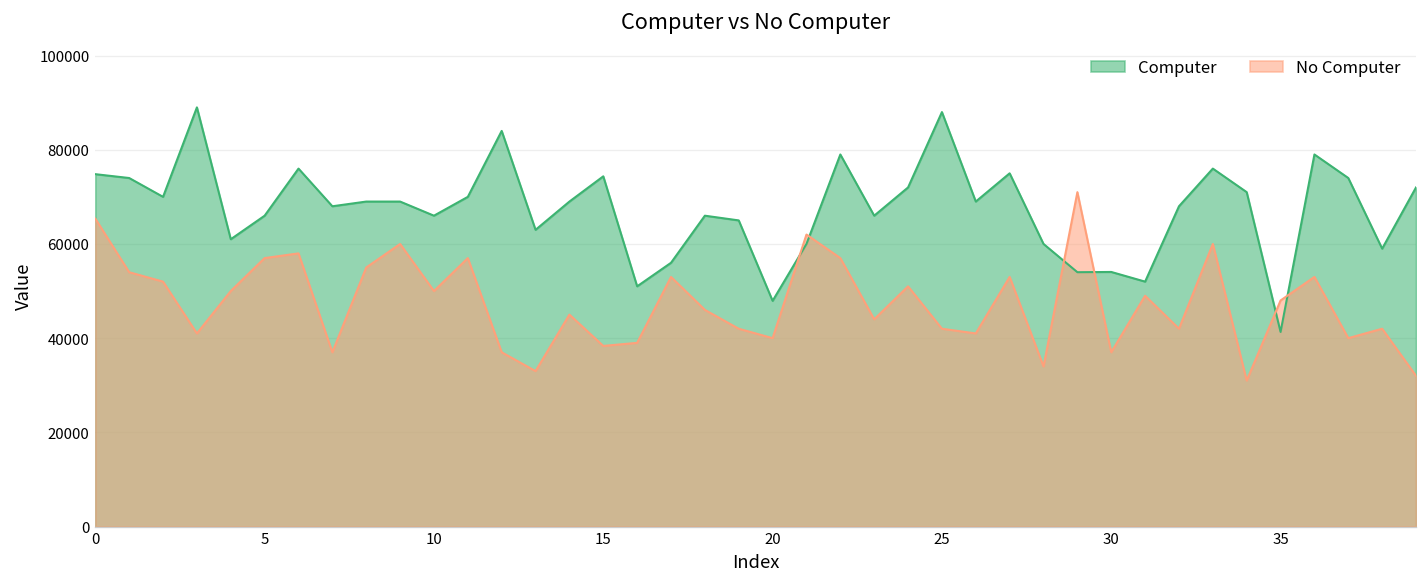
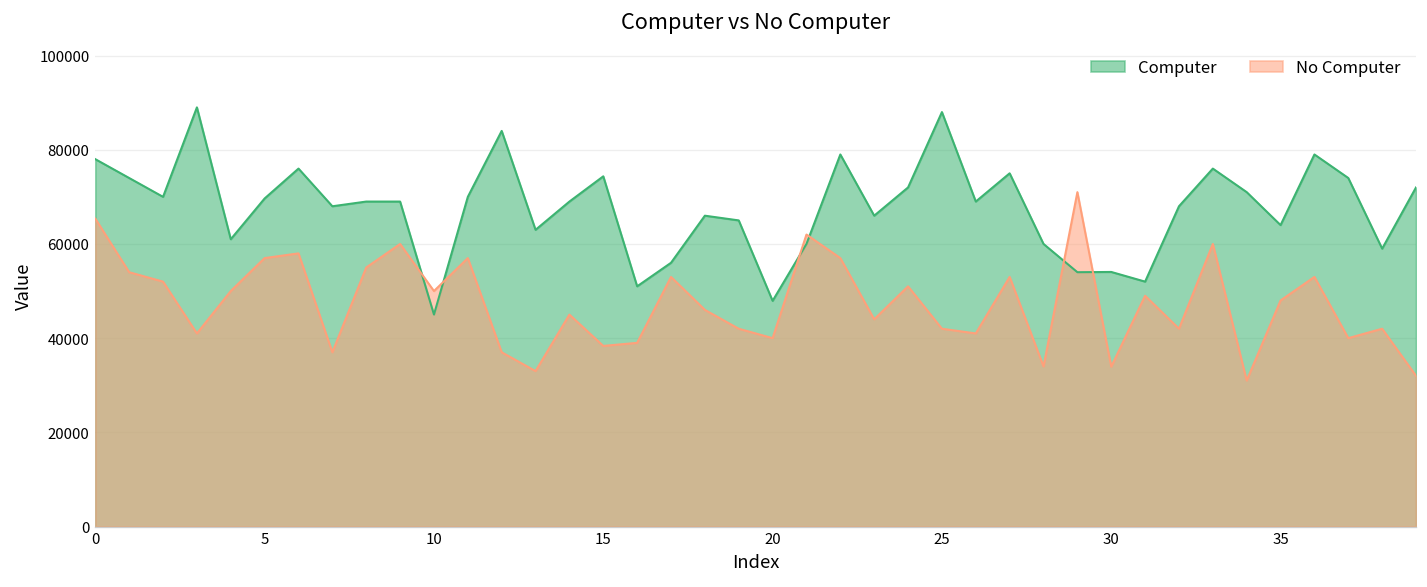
  {
    "Computer": {
-     "0": 75000,
-     "5": 66000,
-     "10": 66000,
+     "0": 78000,
+     "5": 70000,
+     "10": 45000,
      "15": 74000,
      "20": 48000,
      "25": 88000,
      "30": 54000,
-     "35": 41000
+     "35": 64000
    },
    "No Computer": {
      "0": 65000,
      "5": 57000,
      "10": 50000,
      "15": 38000,
      "20": 40000,
      "25": 42000,
-     "30": 37000,
+     "30": 34000,
      "35": 48000
    }
  }
